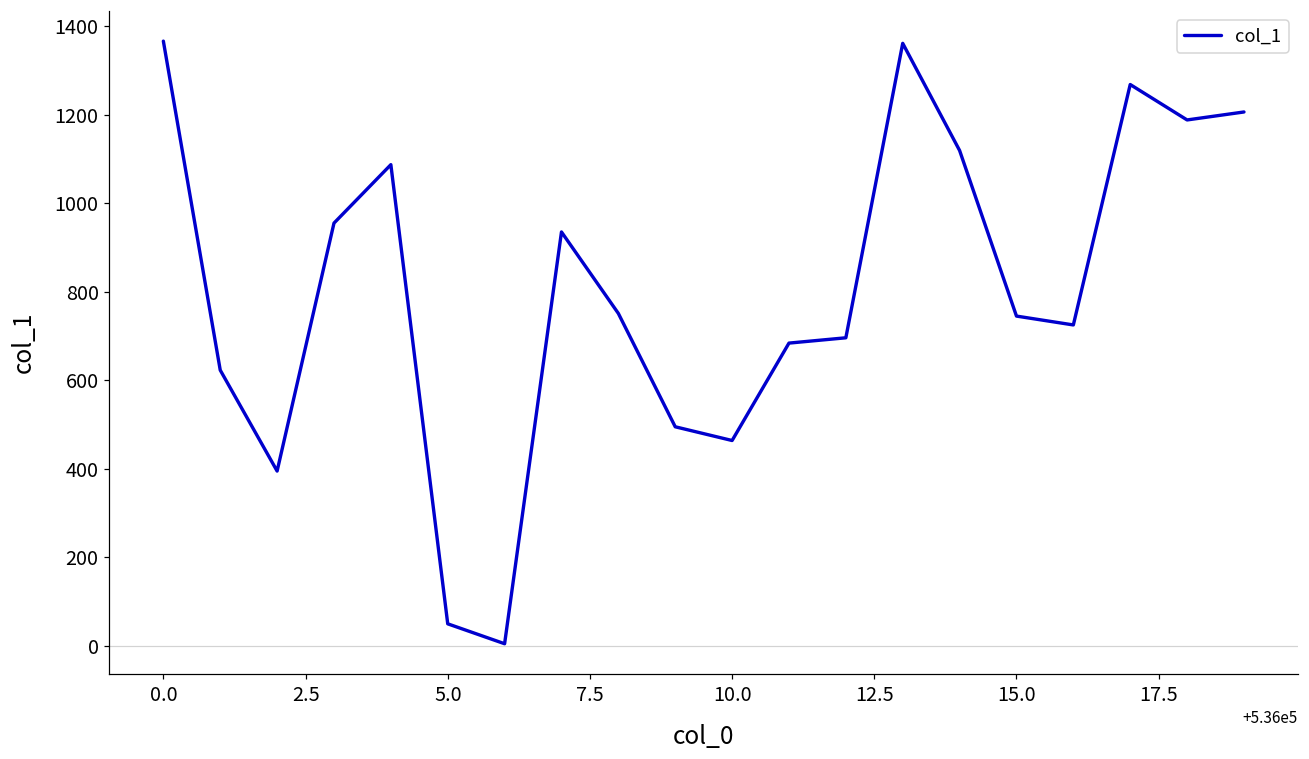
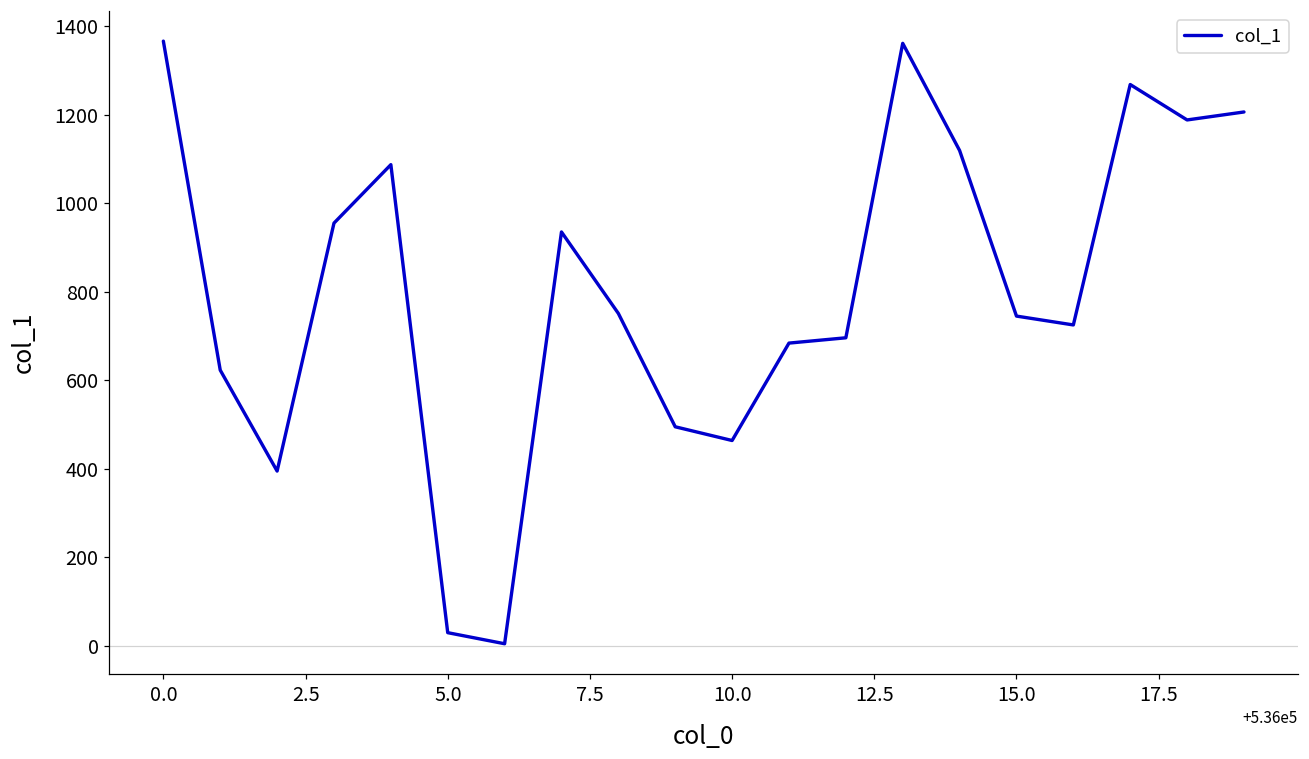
  {
    "0.0": 1370,
-   "5.0": 50,
+   "5.0": 30,
    "10.0": 460,
    "15.0": 750
  }
